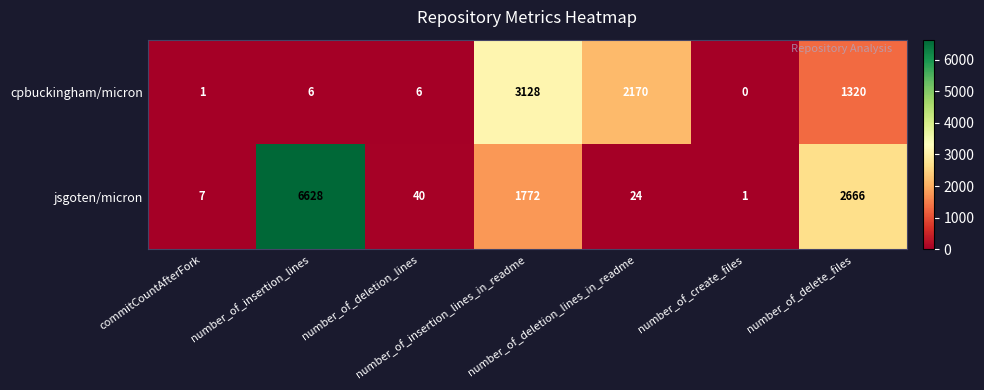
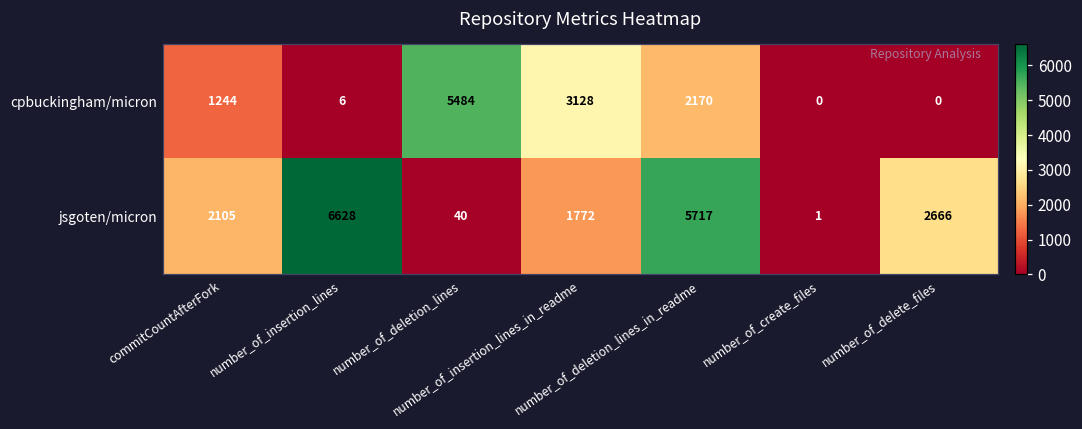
  {
    "cpbuckingham/micron": {
-     "commitCountAfterFork": 1,
+     "commitCountAfterFork": 1244,
      "number_of_insertion_lines": 6,
-     "number_of_deletion_lines": 6,
+     "number_of_deletion_lines": 5484,
      "number_of_insertion_lines_in_readme": 3128,
      "number_of_deletion_lines_in_readme": 2170,
      "number_of_create_files": 0,
-     "number_of_delete_files": 1320
+     "number_of_delete_files": 0
    },
    "jsgoten/micron": {
-     "commitCountAfterFork": 7,
+     "commitCountAfterFork": 2105,
      "number_of_insertion_lines": 6628,
      "number_of_deletion_lines": 40,
      "number_of_insertion_lines_in_readme": 1772,
-     "number_of_deletion_lines_in_readme": 24,
+     "number_of_deletion_lines_in_readme": 5717,
      "number_of_create_files": 1,
      "number_of_delete_files": 2666
    }
  }
